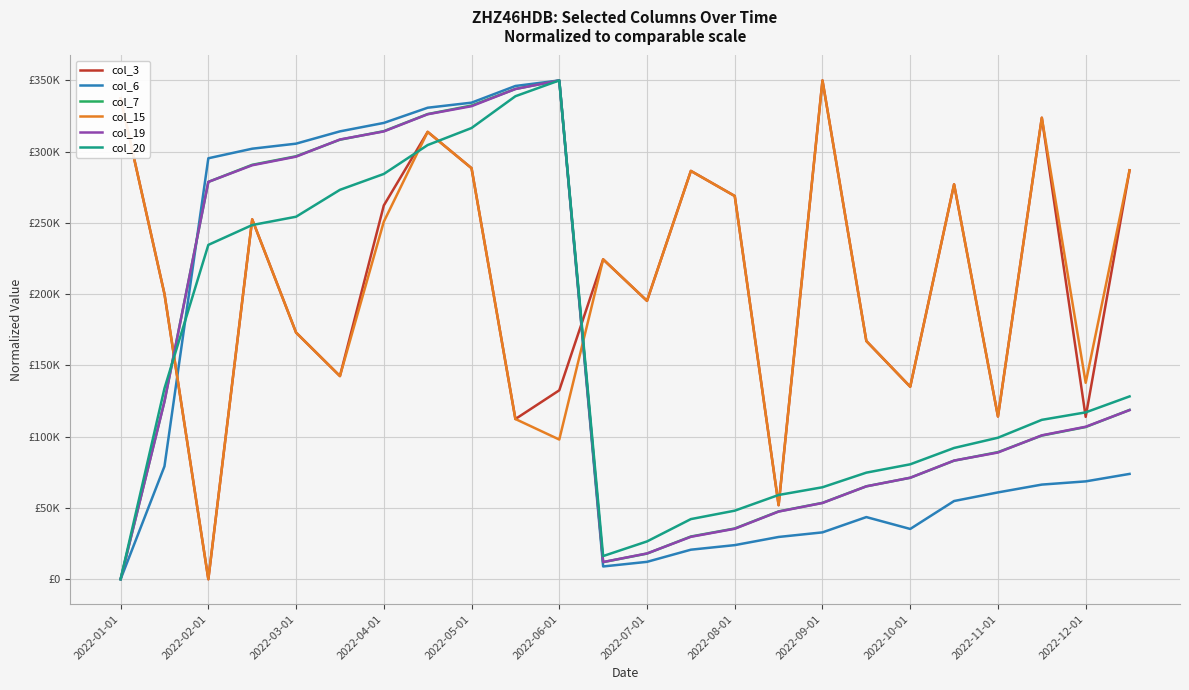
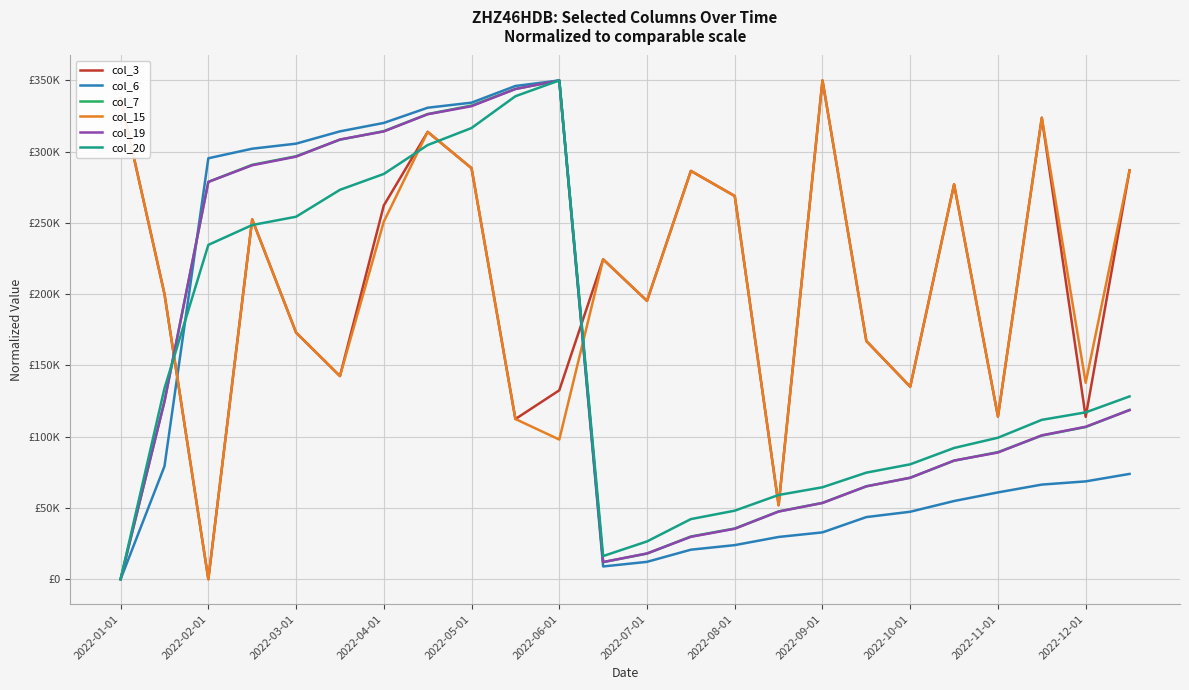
  {
    "col_3": {
      "2022-04-01": "£262000",
      "2022-06-01": "£133000",
      "2022-12-01": "£114000"
    },
    "col_6": {
      "2022-02-01": "£295000",
      "2022-03-01": "£306000",
      "2022-04-01": "£320000",
      "2022-05-01": "£334000",
      "2022-07-01": "£12000",
      "2022-08-01": "£24000",
      "2022-09-01": "£33000",
-     "2022-10-01": "£35000",
+     "2022-10-01": "£47000",
      "2022-11-01": "£61000",
      "2022-12-01": "£69000"
    },
    "col_15": {
      "2022-04-01": "£251000",
      "2022-06-01": "£98000",
      "2022-12-01": "£138000"
    }
  }
